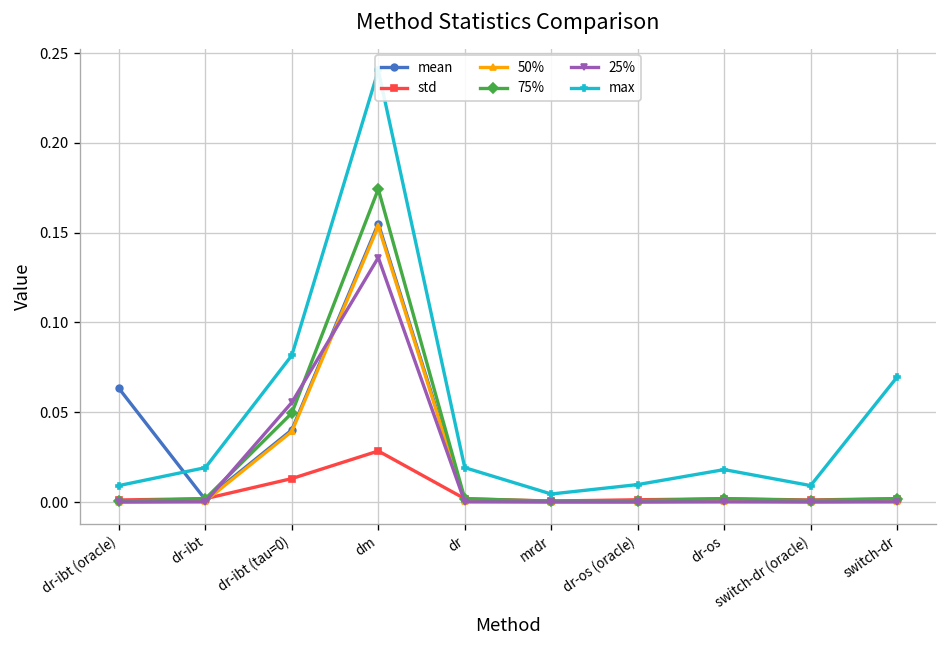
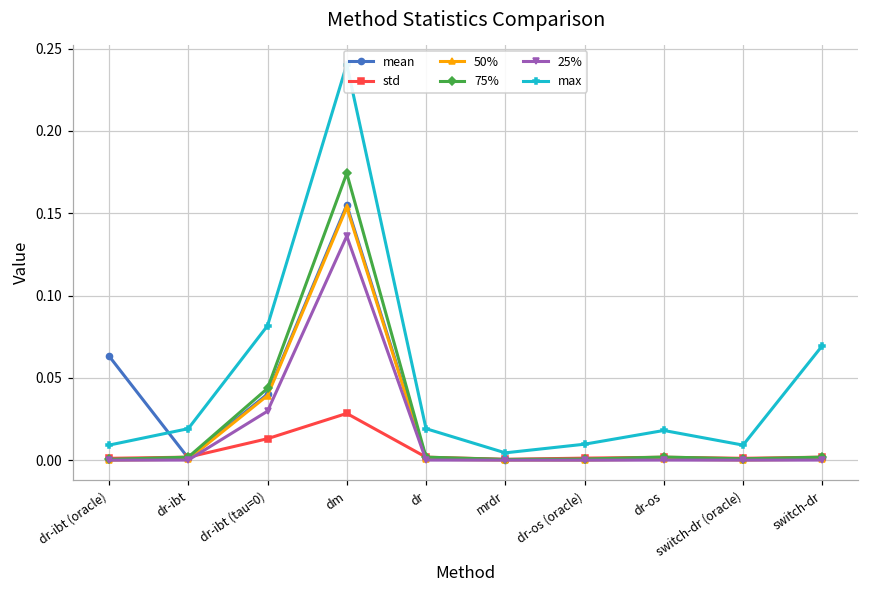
  {
    "mean": {
      "dr-ibt (oracle)": 0.063
    },
    "std": {
      "dr-ibt (tau=0)": 0.013,
      "dm": 0.028
    },
    "75%": {
-     "dr-ibt (tau=0)": 0.050,
+     "dr-ibt (tau=0)": 0.044,
      "dm": 0.174
    },
    "25%": {
-     "dr-ibt (tau=0)": 0.055,
+     "dr-ibt (tau=0)": 0.030,
      "dm": 0.136
    },
    "max": {
      "dr-ibt (oracle)": 0.009,
      "dr-ibt": 0.019,
      "dr-ibt (tau=0)": 0.082,
      "dr": 0.019,
      "mrdr": 0.005,
      "dr-os (oracle)": 0.010,
      "dr-os": 0.018,
      "switch-dr (oracle)": 0.009,
      "switch-dr": 0.070
    }
  }
